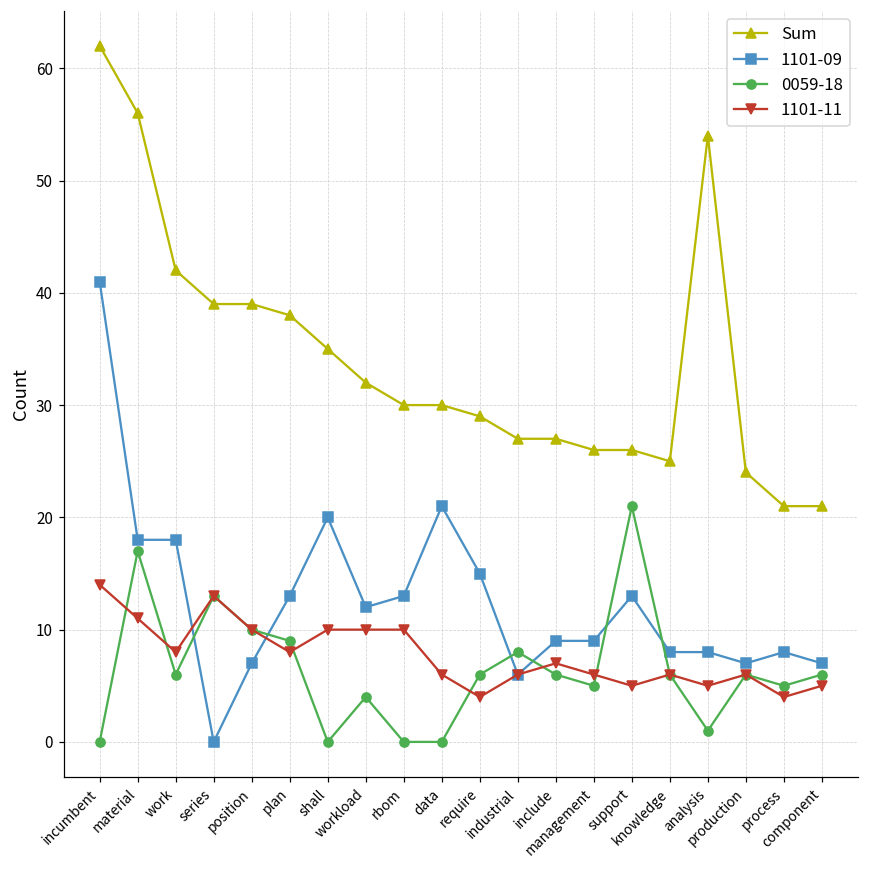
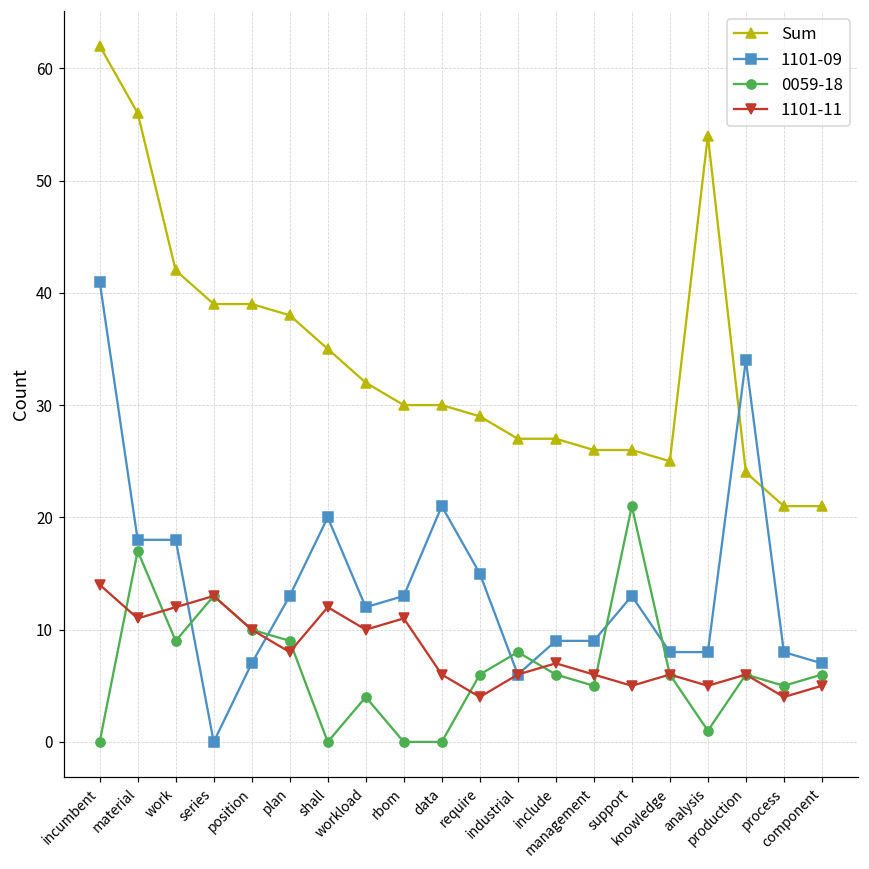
  {
    "Sum": {
      "incumbent": 62,
      "material": 56,
      "work": 42,
      "series": 39,
      "position": 39,
      "plan": 38,
      "shall": 35,
      "workload": 32,
      "rbom": 30,
      "data": 30,
      "require": 29,
      "industrial": 27,
      "include": 27,
      "management": 26,
      "support": 26,
      "knowledge": 25,
      "analysis": 54,
      "production": 24,
      "process": 21,
      "component": 21
    },
    "1101-09": {
      "incumbent": 41,
      "material": 18,
      "work": 18,
      "series": 0,
      "position": 7,
      "plan": 13,
      "shall": 20,
      "workload": 12,
      "rbom": 13,
      "data": 21,
      "require": 15,
      "include": 9,
      "management": 9,
      "support": 13,
      "knowledge": 8,
      "analysis": 8,
-     "production": 7,
+     "production": 34,
      "process": 8,
      "component": 7
    },
    "0059-18": {
      "incumbent": 0,
      "material": 17,
-     "work": 6,
+     "work": 9,
      "plan": 9,
      "shall": 0,
      "workload": 4,
      "rbom": 0,
      "data": 0,
      "require": 6,
      "industrial": 8,
      "include": 6,
      "management": 5,
      "support": 21,
      "analysis": 1,
      "process": 5,
      "component": 6
    },
    "1101-11": {
      "incumbent": 14,
      "material": 11,
-     "work": 8,
+     "work": 12,
      "plan": 8,
-     "shall": 10,
+     "shall": 12,
      "workload": 10,
-     "rbom": 10,
+     "rbom": 11,
      "data": 6,
      "require": 4,
      "include": 7,
      "management": 6,
      "support": 5,
      "analysis": 5,
      "process": 4,
      "component": 5
    }
  }
